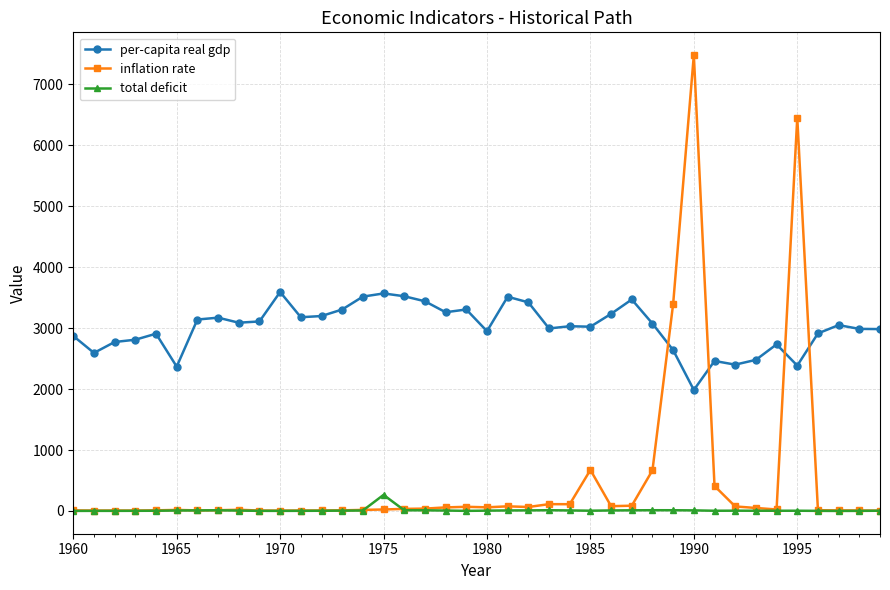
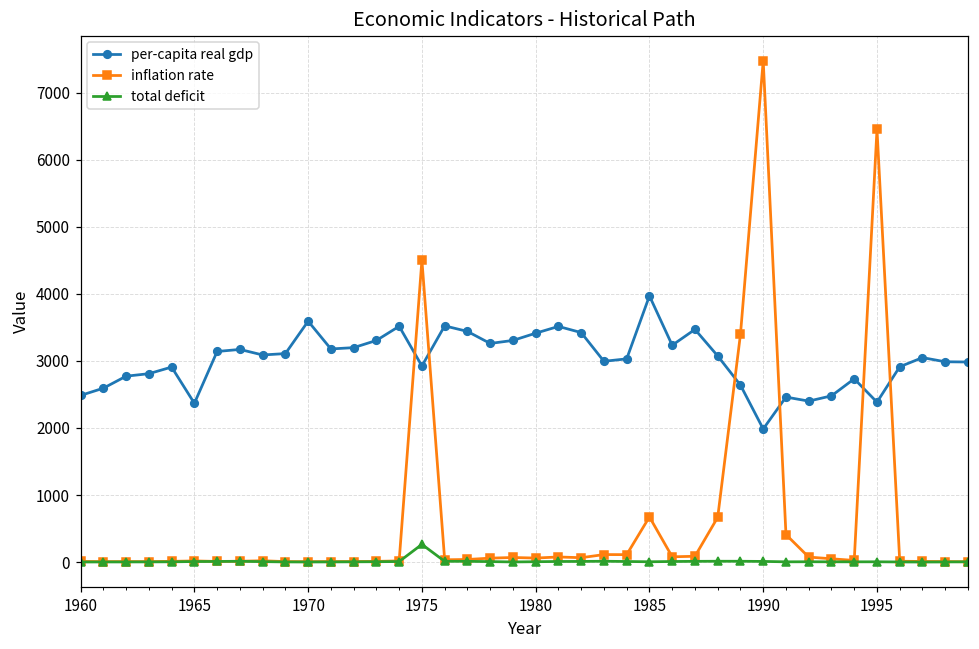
  {
    "per-capita real gdp": {
-     "1960": 2900,
+     "1960": 2500,
      "1965": 2400,
      "1970": 3600,
-     "1975": 3600,
-     "1980": 3000,
-     "1985": 3000,
+     "1975": 2900,
+     "1980": 3400,
+     "1985": 4000,
      "1990": 2000,
      "1995": 2400
    },
    "inflation rate": {
-     "1975": 0,
+     "1975": 4500,
      "1980": 100,
      "1985": 700,
      "1990": 7500,
      "1995": 6500
    },
    "total deficit": {
      "1975": 300,
      "1980": 0,
      "1985": 0,
      "1990": 0,
      "1995": 0
    }
  }
